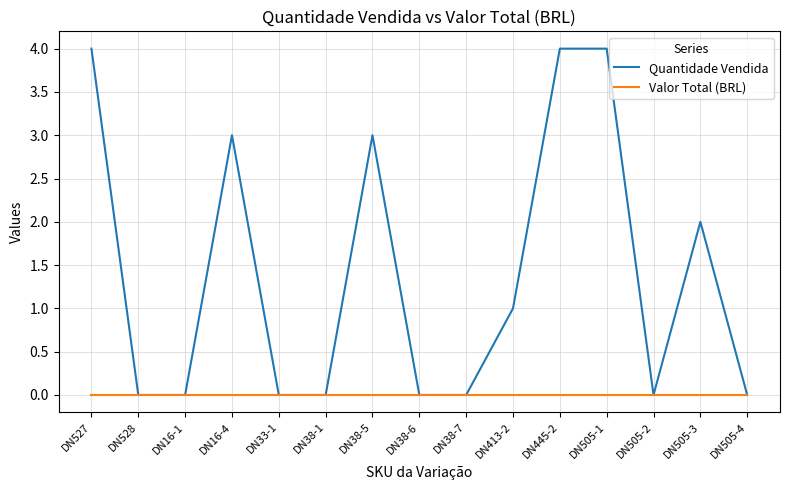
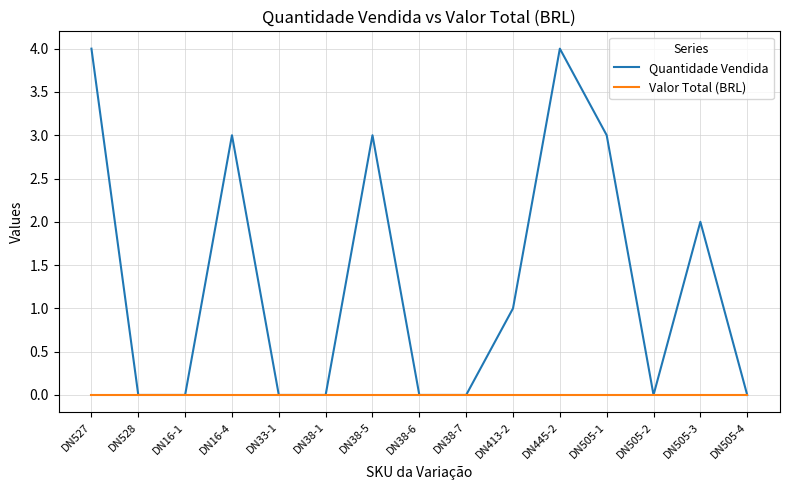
  {
    "Quantidade Vendida": {
      "DN527": 4,
      "DN16-4": 3,
      "DN38-5": 3,
      "DN413-2": 1,
      "DN445-2": 4,
-     "DN505-1": 4,
+     "DN505-1": 3,
      "DN505-3": 2
    },
    "Valor Total (BRL)": {
      "DN527": 0,
      "DN16-4": 0,
      "DN38-5": 0,
      "DN413-2": 0,
      "DN445-2": 0,
      "DN505-1": 0,
      "DN505-3": 0
    }
  }
